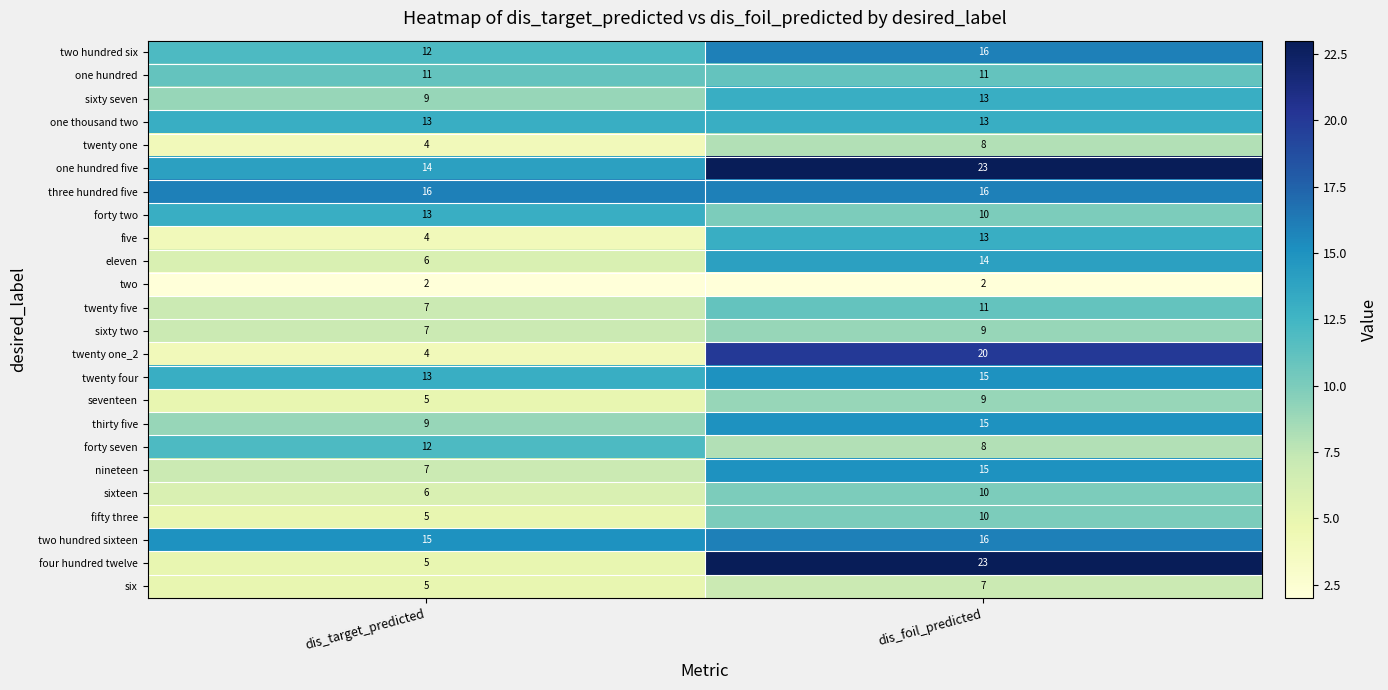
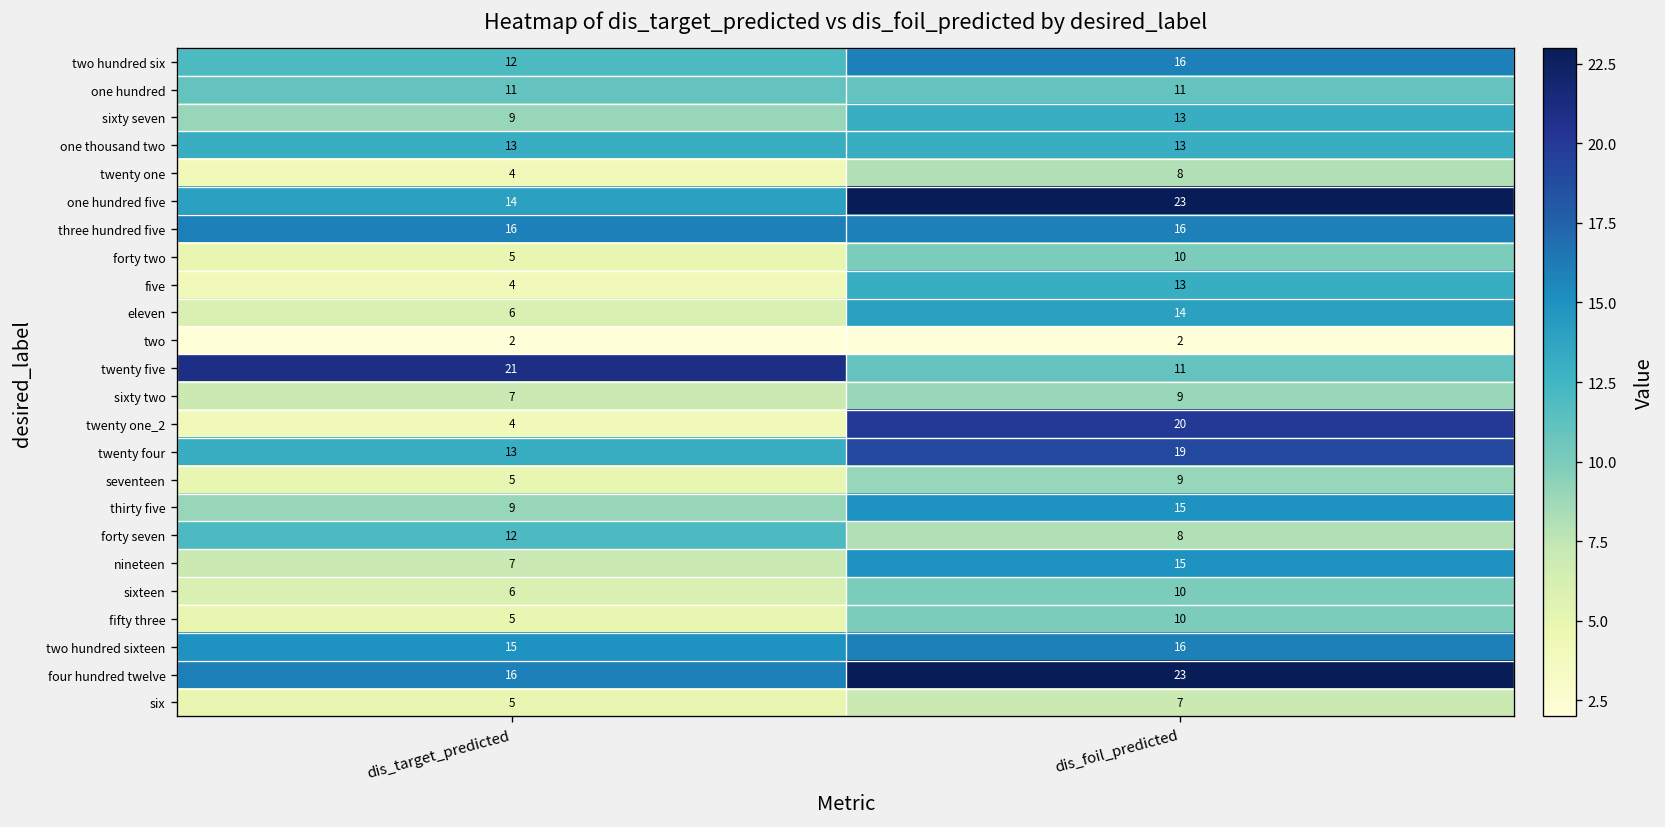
  {
    "two hundred six": {
      "dis_target_predicted": 12,
      "dis_foil_predicted": 16
    },
    "one hundred": {
      "dis_target_predicted": 11,
      "dis_foil_predicted": 11
    },
    "sixty seven": {
      "dis_target_predicted": 9,
      "dis_foil_predicted": 13
    },
    "one thousand two": {
      "dis_target_predicted": 13,
      "dis_foil_predicted": 13
    },
    "twenty one": {
      "dis_target_predicted": 4,
      "dis_foil_predicted": 8
    },
    "one hundred five": {
      "dis_target_predicted": 14,
      "dis_foil_predicted": 23
    },
    "three hundred five": {
      "dis_target_predicted": 16,
      "dis_foil_predicted": 16
    },
    "forty two": {
-     "dis_target_predicted": 13,
+     "dis_target_predicted": 5,
      "dis_foil_predicted": 10
    },
    "five": {
      "dis_target_predicted": 4,
      "dis_foil_predicted": 13
    },
    "eleven": {
      "dis_target_predicted": 6,
      "dis_foil_predicted": 14
    },
    "two": {
      "dis_target_predicted": 2,
      "dis_foil_predicted": 2
    },
    "twenty five": {
-     "dis_target_predicted": 7,
+     "dis_target_predicted": 21,
      "dis_foil_predicted": 11
    },
    "sixty two": {
      "dis_target_predicted": 7,
      "dis_foil_predicted": 9
    },
    "twenty one_2": {
      "dis_target_predicted": 4,
      "dis_foil_predicted": 20
    },
    "twenty four": {
      "dis_target_predicted": 13,
-     "dis_foil_predicted": 15
+     "dis_foil_predicted": 19
    },
    "seventeen": {
      "dis_target_predicted": 5,
      "dis_foil_predicted": 9
    },
    "thirty five": {
      "dis_target_predicted": 9,
      "dis_foil_predicted": 15
    },
    "forty seven": {
      "dis_target_predicted": 12,
      "dis_foil_predicted": 8
    },
    "nineteen": {
      "dis_target_predicted": 7,
      "dis_foil_predicted": 15
    },
    "sixteen": {
      "dis_target_predicted": 6,
      "dis_foil_predicted": 10
    },
    "fifty three": {
      "dis_target_predicted": 5,
      "dis_foil_predicted": 10
    },
    "two hundred sixteen": {
      "dis_target_predicted": 15,
      "dis_foil_predicted": 16
    },
    "four hundred twelve": {
-     "dis_target_predicted": 5,
+     "dis_target_predicted": 16,
      "dis_foil_predicted": 23
    },
    "six": {
      "dis_target_predicted": 5,
      "dis_foil_predicted": 7
    }
  }
